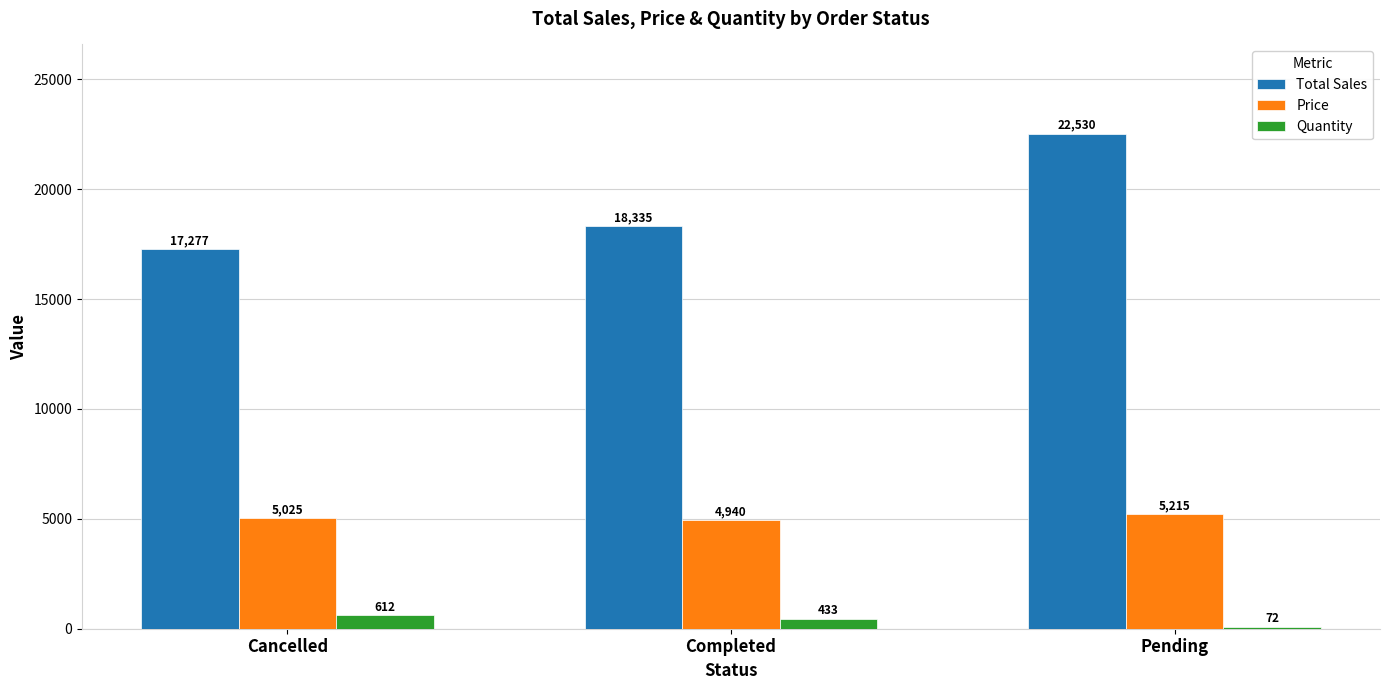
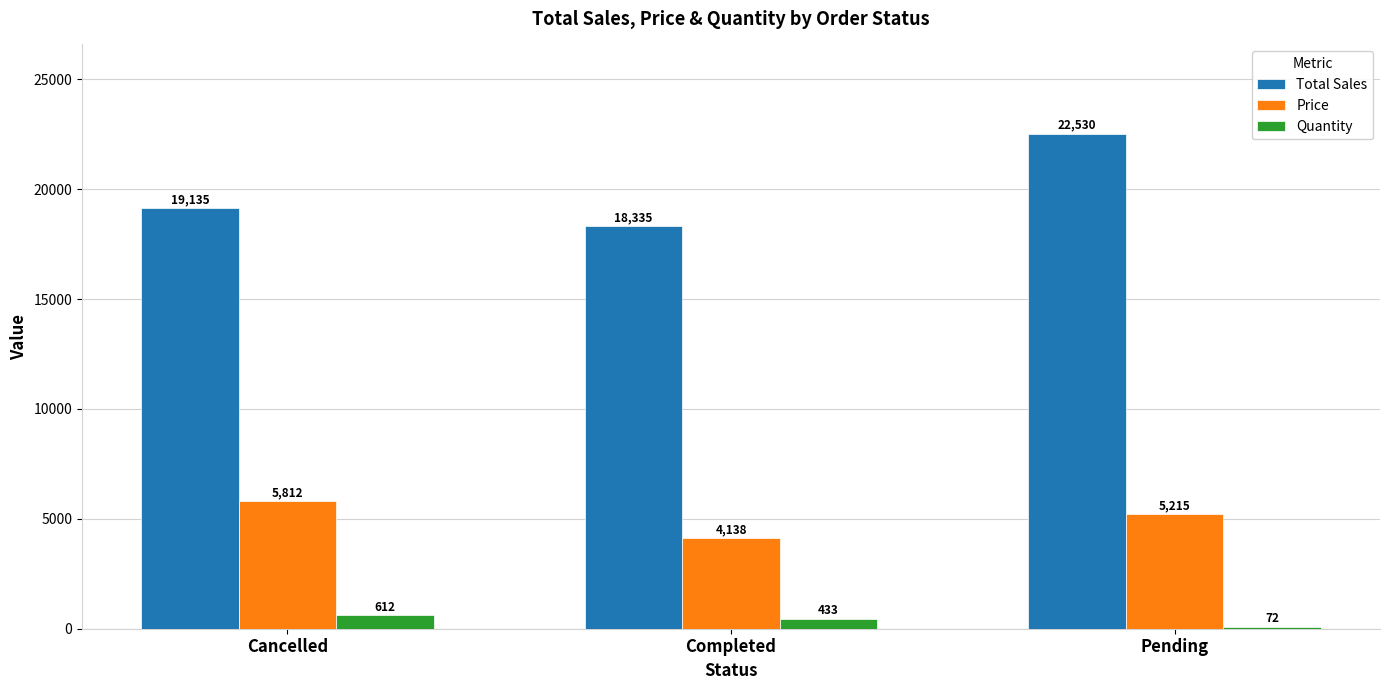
  {
    "Total Sales": {
-     "Cancelled": "17,277",
+     "Cancelled": "19,135",
      "Completed": "18,335",
      "Pending": "22,530"
    },
    "Price": {
-     "Cancelled": "5,025",
-     "Completed": "4,940",
+     "Cancelled": "5,812",
+     "Completed": "4,138",
      "Pending": "5,215"
    },
    "Quantity": {
      "Cancelled": "612",
      "Completed": "433",
      "Pending": "72"
    }
  }
